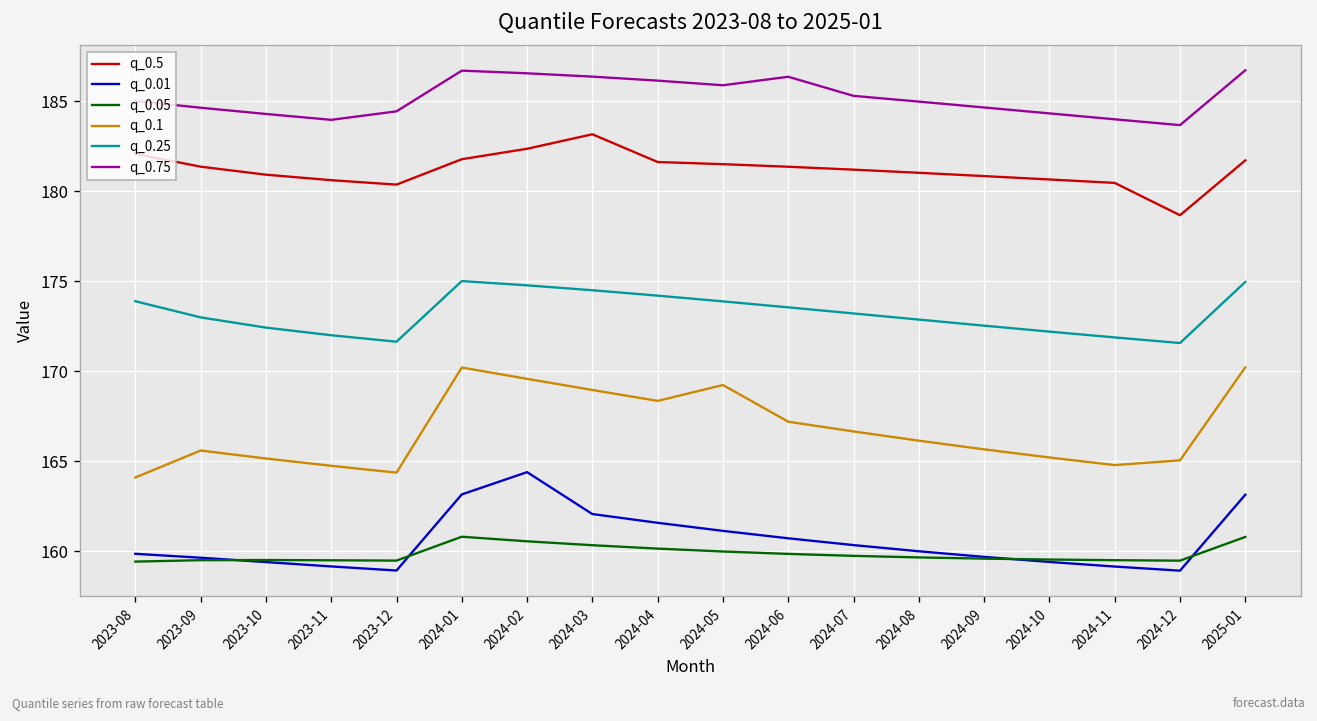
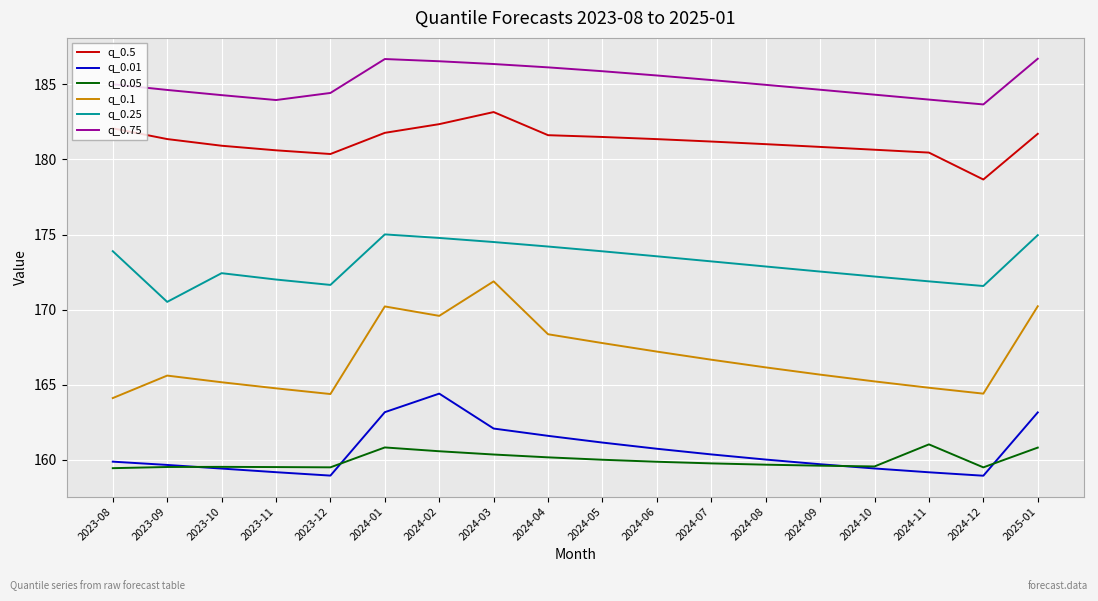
  {
    "q_0.5": {
      "2023-09": 181.4,
      "2023-10": 180.9,
      "2023-11": 180.6,
      "2023-12": 180.4,
      "2024-01": 181.8,
      "2024-02": 182.4,
      "2024-03": 183.2,
      "2024-04": 181.6,
      "2024-05": 181.5,
      "2024-06": 181.4,
      "2024-07": 181.2,
      "2024-08": 181.0,
      "2024-09": 180.8,
      "2024-10": 180.7,
      "2024-11": 180.5,
      "2024-12": 178.7,
      "2025-01": 181.7
    },
    "q_0.01": {
      "2023-08": 159.9,
      "2023-11": 159.2,
      "2023-12": 158.9,
      "2024-01": 163.2,
      "2024-02": 164.4,
      "2024-03": 162.1,
      "2024-04": 161.6,
      "2024-05": 161.1,
      "2024-06": 160.7,
      "2024-07": 160.3,
      "2024-08": 160.0,
      "2024-11": 159.2,
      "2024-12": 158.9,
      "2025-01": 163.1
    },
    "q_0.05": {
      "2023-08": 159.4,
      "2023-11": 159.5,
      "2023-12": 159.5,
      "2024-01": 160.8,
      "2024-02": 160.6,
      "2024-03": 160.3,
      "2024-04": 160.1,
      "2024-05": 160.0,
      "2024-06": 159.9,
      "2024-07": 159.7,
      "2024-08": 159.7,
-     "2024-11": 159.5,
+     "2024-11": 161.0,
      "2024-12": 159.5,
      "2025-01": 160.8
    },
    "q_0.1": {
      "2023-08": 164.1,
      "2023-09": 165.6,
      "2023-10": 165.2,
      "2023-11": 164.7,
      "2023-12": 164.4,
      "2024-01": 170.2,
      "2024-02": 169.6,
-     "2024-03": 169.0,
+     "2024-03": 171.9,
      "2024-04": 168.4,
-     "2024-05": 169.2,
+     "2024-05": 167.8,
      "2024-06": 167.2,
      "2024-07": 166.7,
      "2024-08": 166.1,
      "2024-09": 165.7,
      "2024-10": 165.2,
      "2024-11": 164.8,
-     "2024-12": 165.1,
+     "2024-12": 164.4,
      "2025-01": 170.2
    },
    "q_0.25": {
      "2023-08": 173.9,
-     "2023-09": 173.0,
+     "2023-09": 170.5,
      "2023-10": 172.4,
      "2023-11": 172.0,
      "2023-12": 171.6,
      "2024-01": 175.0,
      "2024-02": 174.8,
      "2024-03": 174.5,
      "2024-04": 174.2,
      "2024-05": 173.9,
      "2024-06": 173.5,
      "2024-07": 173.2,
      "2024-08": 172.9,
      "2024-09": 172.5,
      "2024-10": 172.2,
      "2024-11": 171.9,
      "2024-12": 171.6,
      "2025-01": 175.0
    },
    "q_0.75": {
      "2023-09": 184.6,
      "2023-10": 184.3,
      "2023-11": 184.0,
      "2023-12": 184.4,
      "2024-01": 186.7,
      "2024-02": 186.5,
      "2024-03": 186.4,
      "2024-04": 186.1,
      "2024-05": 185.9,
-     "2024-06": 186.4,
+     "2024-06": 185.6,
      "2024-07": 185.3,
      "2024-08": 185.0,
      "2024-09": 184.6,
      "2024-10": 184.3,
      "2024-11": 184.0,
      "2024-12": 183.7,
      "2025-01": 186.7
    }
  }
